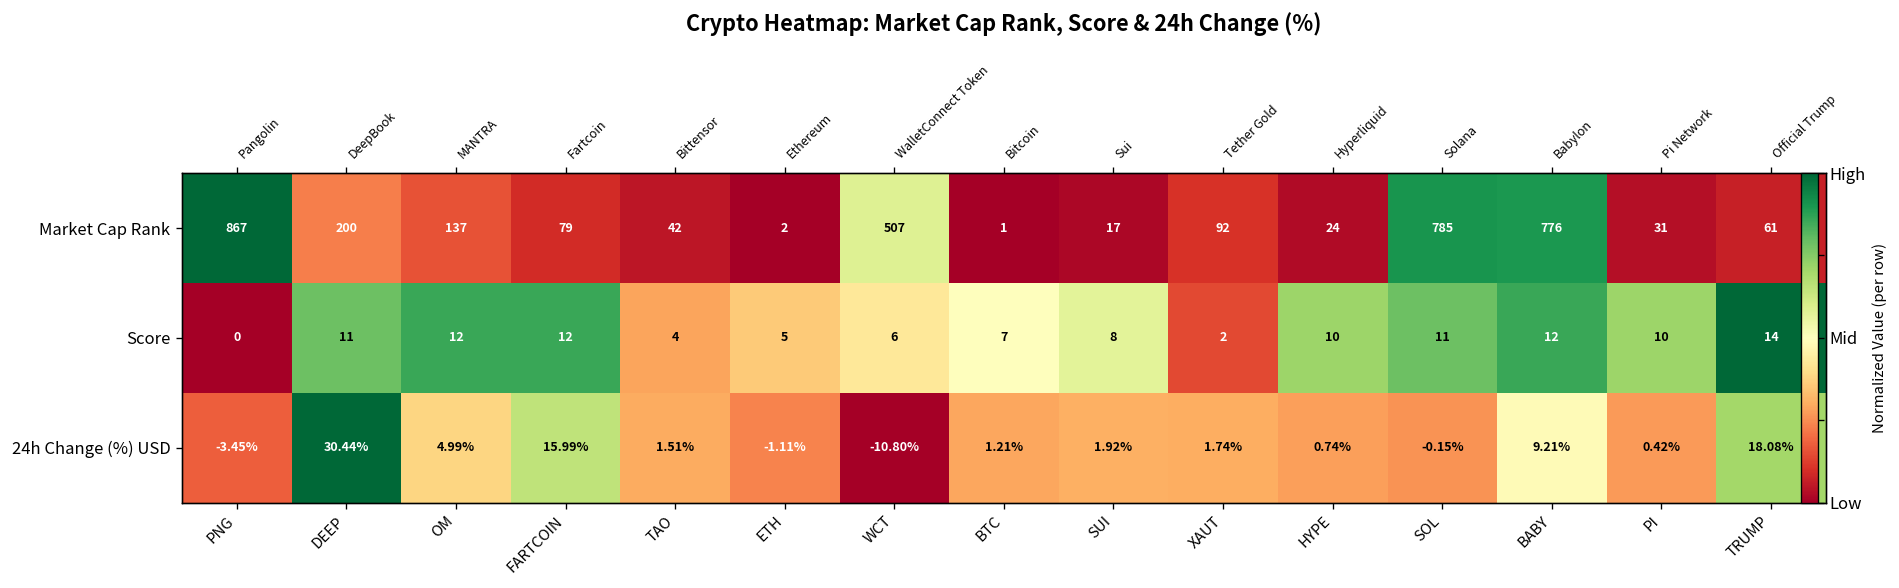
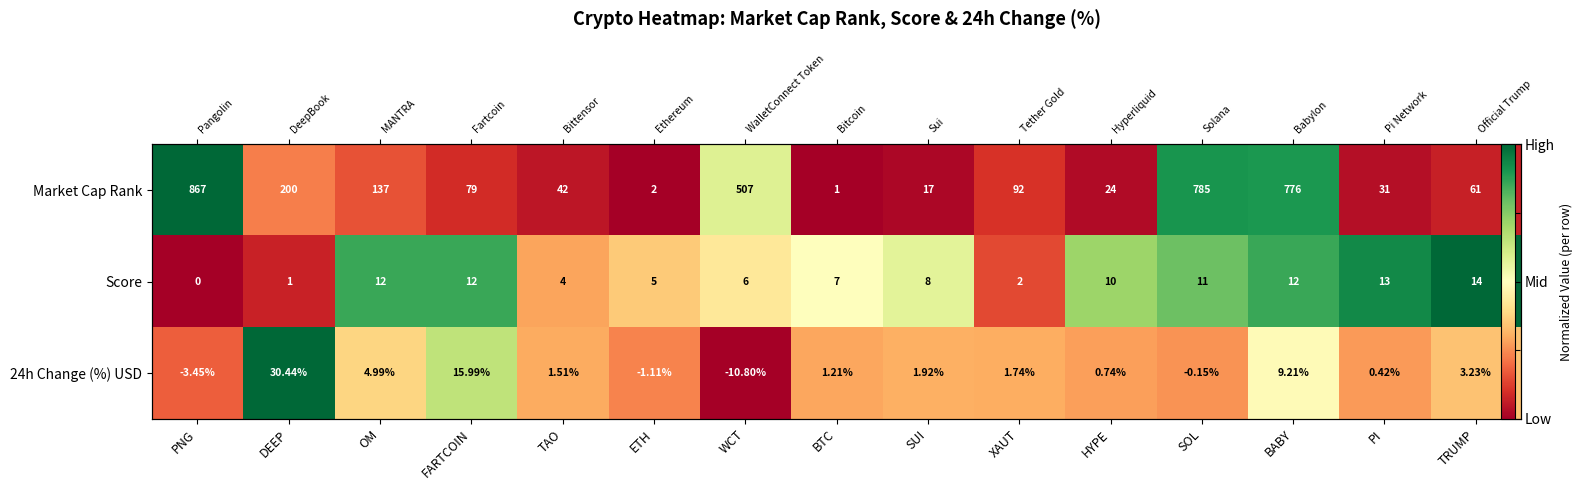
  {
    "Market Cap Rank": {
      "PNG": "867",
      "DEEP": "200",
      "OM": "137",
      "FARTCOIN": "79",
      "TAO": "42",
      "ETH": "2",
      "WCT": "507",
      "BTC": "1",
      "SUI": "17",
      "XAUT": "92",
      "HYPE": "24",
      "SOL": "785",
      "BABY": "776",
      "PI": "31",
      "TRUMP": "61"
    },
    "Score": {
      "PNG": "0",
-     "DEEP": "11",
+     "DEEP": "1",
      "OM": "12",
      "FARTCOIN": "12",
      "TAO": "4",
      "ETH": "5",
      "WCT": "6",
      "BTC": "7",
      "SUI": "8",
      "XAUT": "2",
      "HYPE": "10",
      "SOL": "11",
      "BABY": "12",
-     "PI": "10",
+     "PI": "13",
      "TRUMP": "14"
    },
    "24h Change (%) USD": {
      "PNG": "-3.45%",
      "DEEP": "30.44%",
      "OM": "4.99%",
      "FARTCOIN": "15.99%",
      "TAO": "1.51%",
      "ETH": "-1.11%",
      "WCT": "-10.80%",
      "BTC": "1.21%",
      "SUI": "1.92%",
      "XAUT": "1.74%",
      "HYPE": "0.74%",
      "SOL": "-0.15%",
      "BABY": "9.21%",
      "PI": "0.42%",
-     "TRUMP": "18.08%"
+     "TRUMP": "3.23%"
    }
  }
